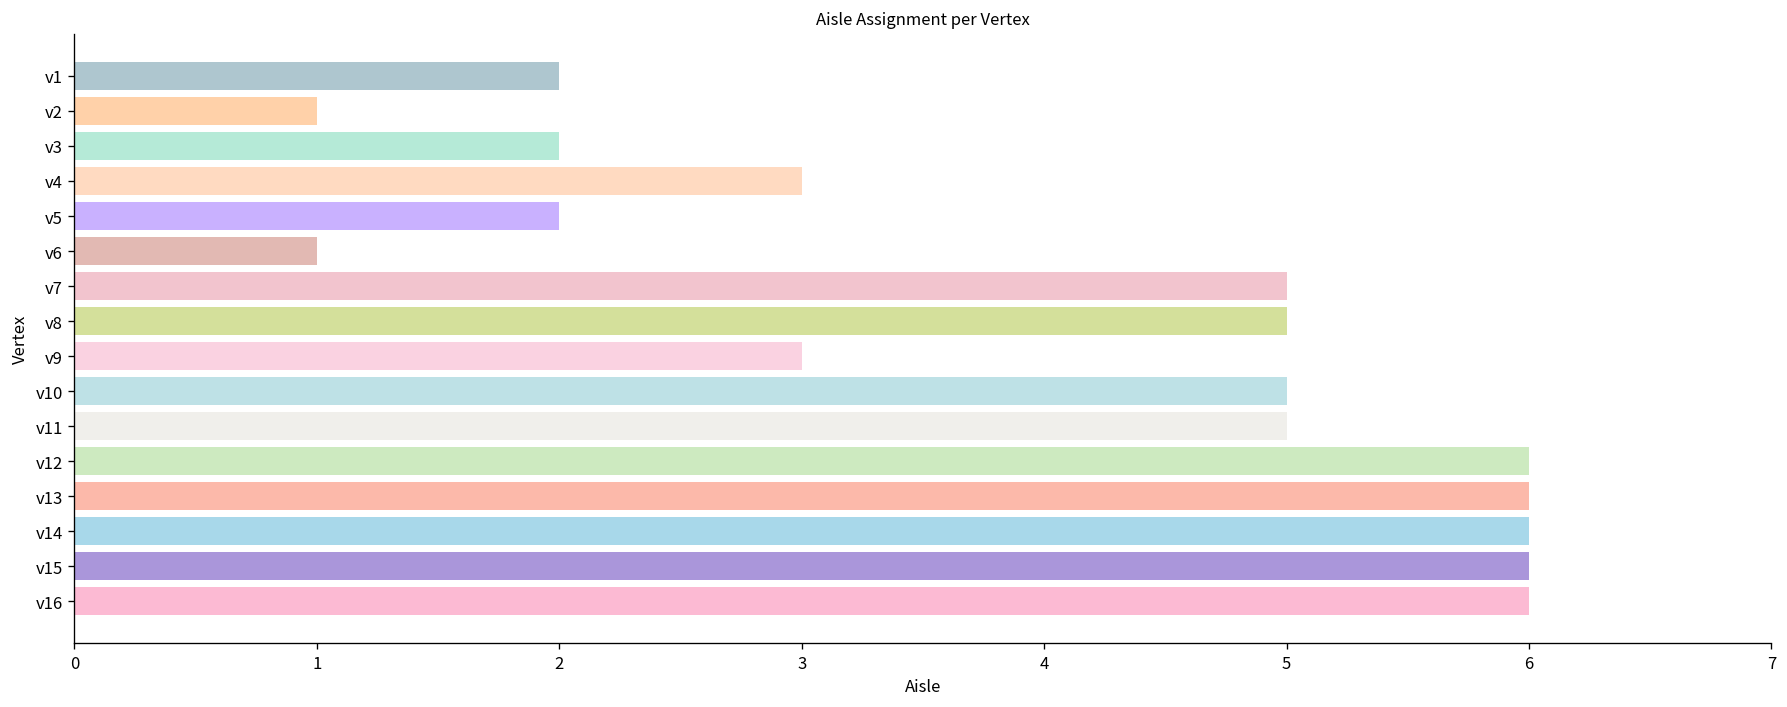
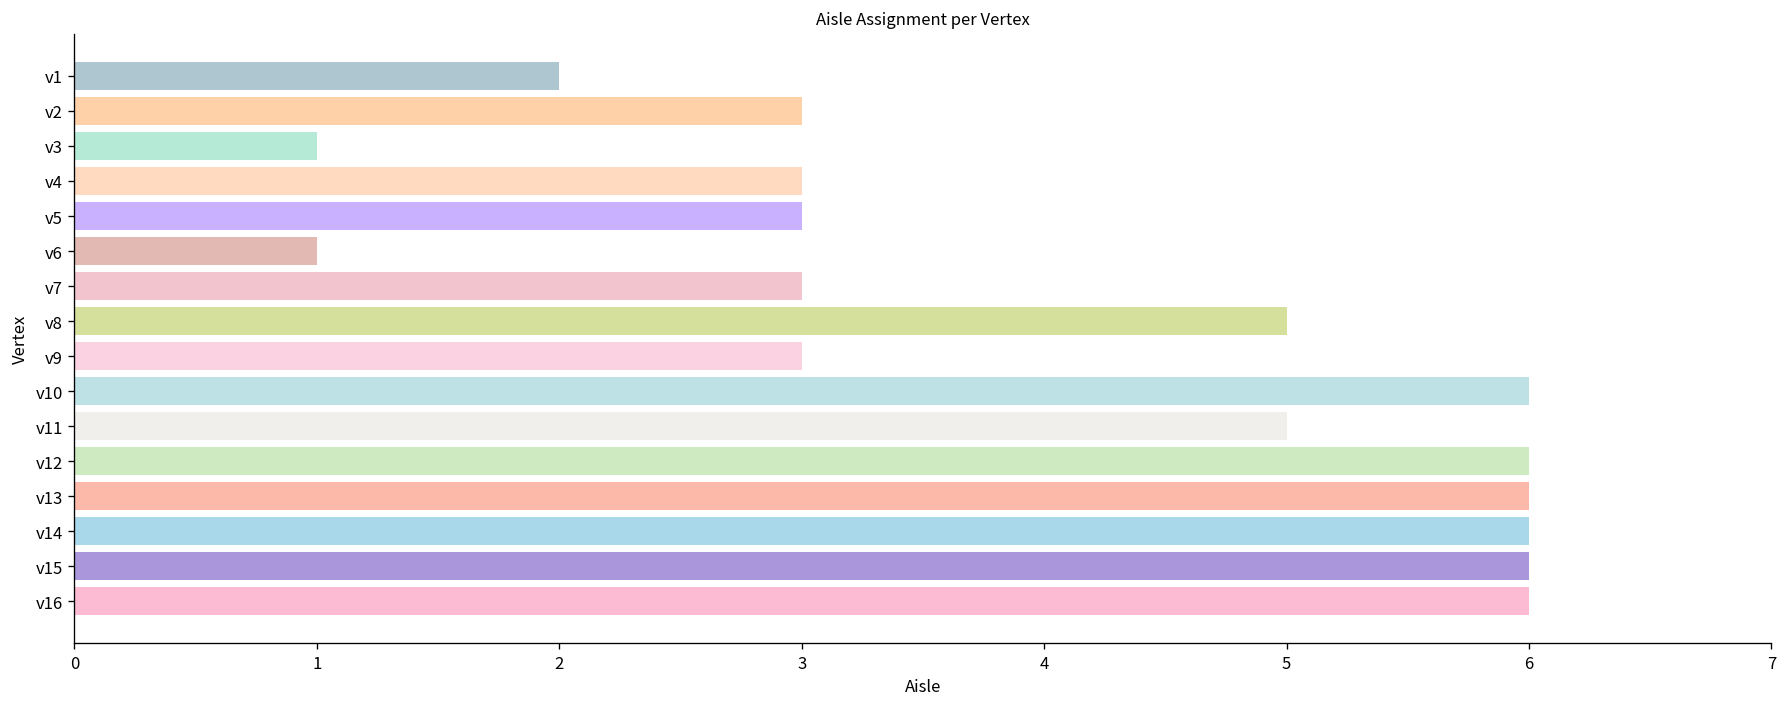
  {
    "v1": 2,
-   "v2": 1,
-   "v3": 2,
+   "v2": 3,
+   "v3": 1,
    "v4": 3,
-   "v5": 2,
+   "v5": 3,
    "v6": 1,
-   "v7": 5,
+   "v7": 3,
    "v8": 5,
    "v9": 3,
-   "v10": 5,
+   "v10": 6,
    "v11": 5,
    "v12": 6,
    "v13": 6,
    "v14": 6,
    "v15": 6,
    "v16": 6
  }
